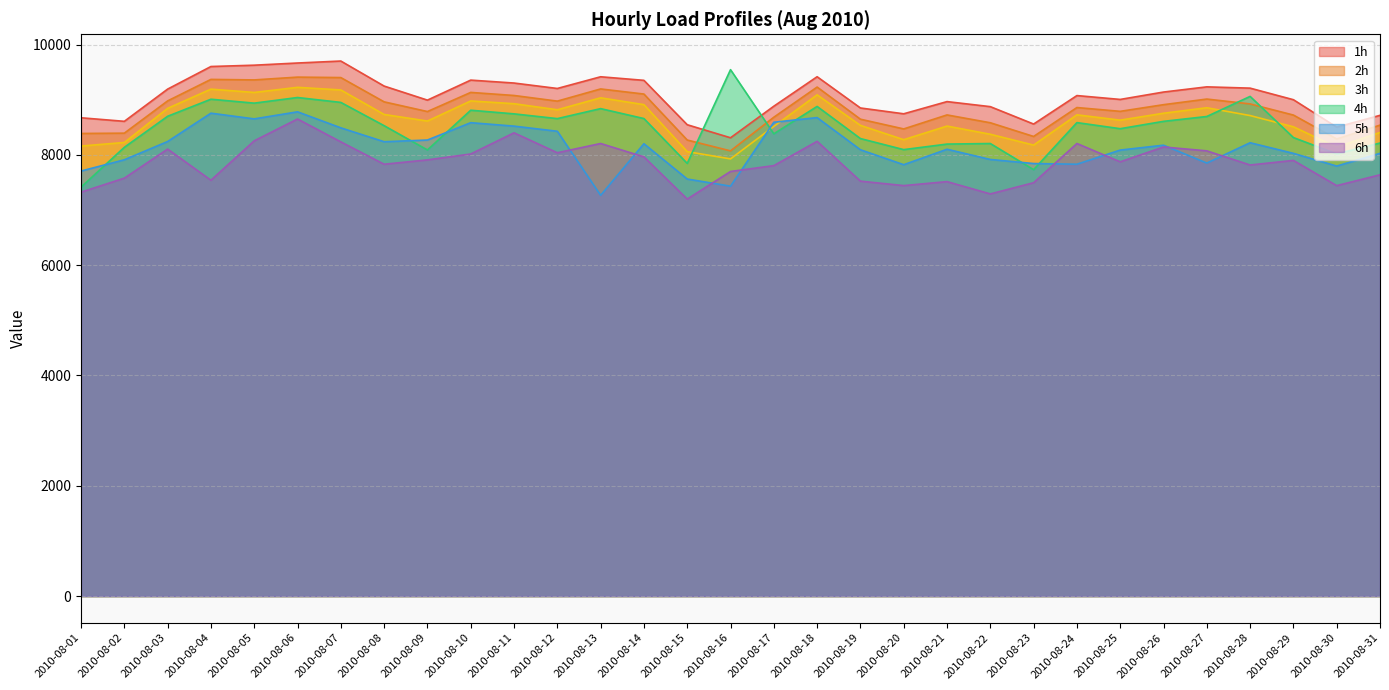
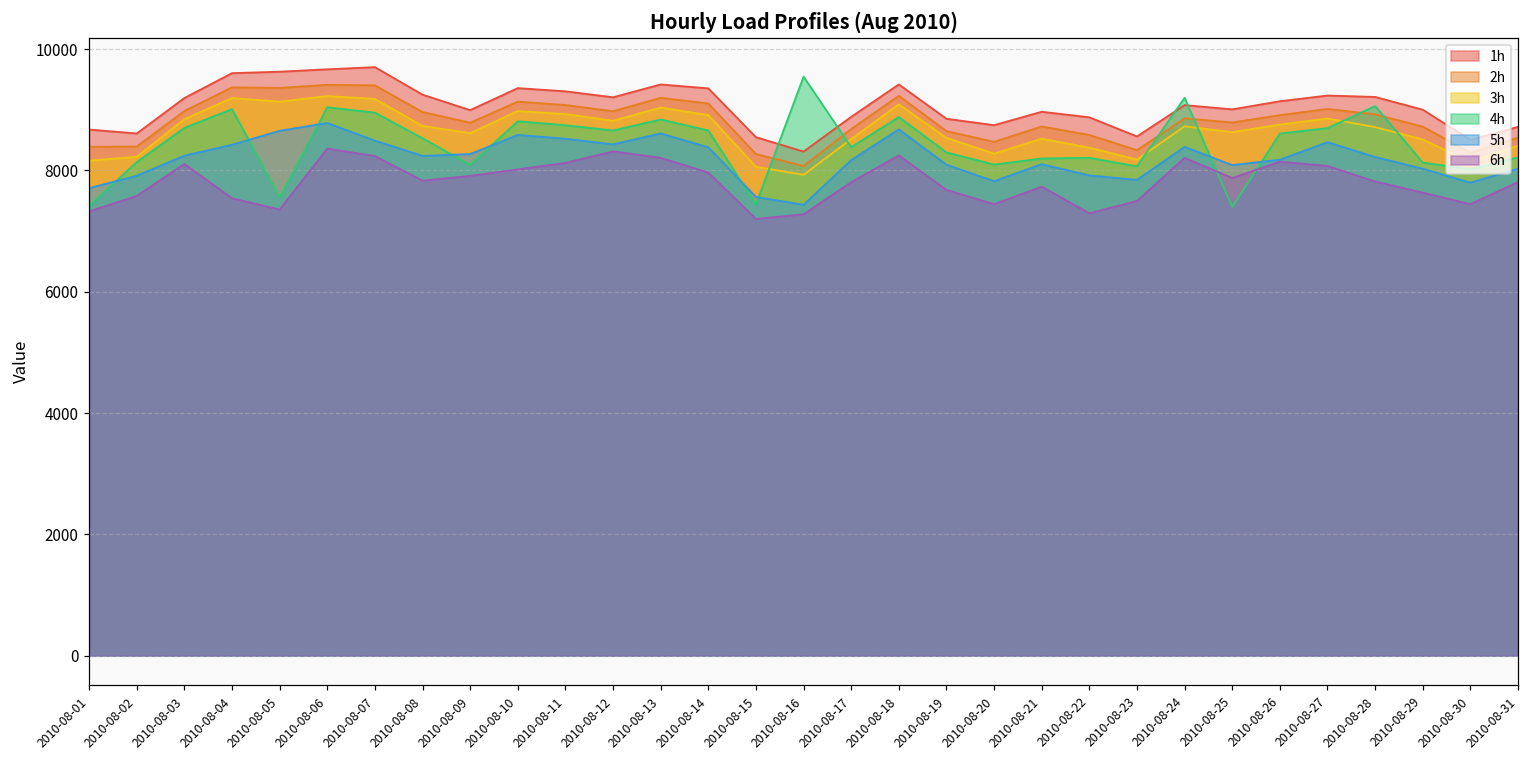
  {
    "4h": {
      "2010-08-01": 7400,
      "2010-08-02": 8100,
      "2010-08-03": 8700,
      "2010-08-04": 9000,
-     "2010-08-05": 8900,
+     "2010-08-05": 7600,
      "2010-08-06": 9000,
      "2010-08-07": 9000,
      "2010-08-08": 8500,
      "2010-08-09": 8100,
      "2010-08-10": 8800,
      "2010-08-11": 8700,
      "2010-08-12": 8700,
      "2010-08-13": 8800,
      "2010-08-14": 8700,
-     "2010-08-15": 7800,
+     "2010-08-15": 7400,
      "2010-08-16": 9500,
      "2010-08-17": 8400,
      "2010-08-18": 8900,
      "2010-08-19": 8300,
      "2010-08-20": 8100,
      "2010-08-21": 8200,
      "2010-08-22": 8200,
-     "2010-08-23": 7700,
-     "2010-08-24": 8600,
-     "2010-08-25": 8500,
+     "2010-08-23": 8100,
+     "2010-08-24": 9200,
+     "2010-08-25": 7400,
      "2010-08-26": 8600,
      "2010-08-27": 8700,
      "2010-08-28": 9100,
-     "2010-08-29": 8300,
+     "2010-08-29": 8100,
      "2010-08-31": 8200
    },
    "5h": {
      "2010-08-01": 7700,
      "2010-08-02": 7900,
      "2010-08-03": 8200,
-     "2010-08-04": 8800,
+     "2010-08-04": 8400,
      "2010-08-05": 8700,
      "2010-08-06": 8800,
      "2010-08-07": 8500,
      "2010-08-08": 8200,
      "2010-08-09": 8300,
      "2010-08-10": 8600,
      "2010-08-11": 8500,
      "2010-08-12": 8400,
-     "2010-08-13": 7300,
-     "2010-08-14": 8200,
+     "2010-08-13": 8600,
+     "2010-08-14": 8400,
      "2010-08-15": 7600,
      "2010-08-16": 7400,
-     "2010-08-17": 8600,
+     "2010-08-17": 8200,
      "2010-08-18": 8700,
      "2010-08-19": 8100,
      "2010-08-20": 7800,
      "2010-08-21": 8100,
      "2010-08-22": 7900,
      "2010-08-23": 7800,
-     "2010-08-24": 7800,
+     "2010-08-24": 8400,
      "2010-08-25": 8100,
-     "2010-08-27": 7900,
+     "2010-08-27": 8500,
      "2010-08-28": 8200,
      "2010-08-29": 8000,
      "2010-08-30": 7800,
      "2010-08-31": 8000
    },
    "6h": {
      "2010-08-01": 7300,
      "2010-08-02": 7600,
      "2010-08-03": 8100,
      "2010-08-04": 7500,
-     "2010-08-05": 8300,
-     "2010-08-06": 8700,
+     "2010-08-05": 7400,
+     "2010-08-06": 8400,
      "2010-08-07": 8200,
      "2010-08-08": 7800,
      "2010-08-09": 7900,
      "2010-08-10": 8000,
-     "2010-08-11": 8400,
-     "2010-08-12": 8000,
+     "2010-08-11": 8100,
+     "2010-08-12": 8300,
      "2010-08-13": 8200,
      "2010-08-14": 8000,
      "2010-08-15": 7200,
-     "2010-08-16": 7700,
+     "2010-08-16": 7300,
      "2010-08-17": 7800,
      "2010-08-18": 8200,
-     "2010-08-19": 7500,
+     "2010-08-19": 7700,
      "2010-08-20": 7400,
-     "2010-08-21": 7500,
+     "2010-08-21": 7700,
      "2010-08-22": 7300,
      "2010-08-23": 7500,
      "2010-08-24": 8200,
      "2010-08-25": 7900,
      "2010-08-27": 8100,
      "2010-08-28": 7800,
-     "2010-08-29": 7900,
+     "2010-08-29": 7600,
      "2010-08-30": 7400,
-     "2010-08-31": 7600
+     "2010-08-31": 7800
    }
  }
